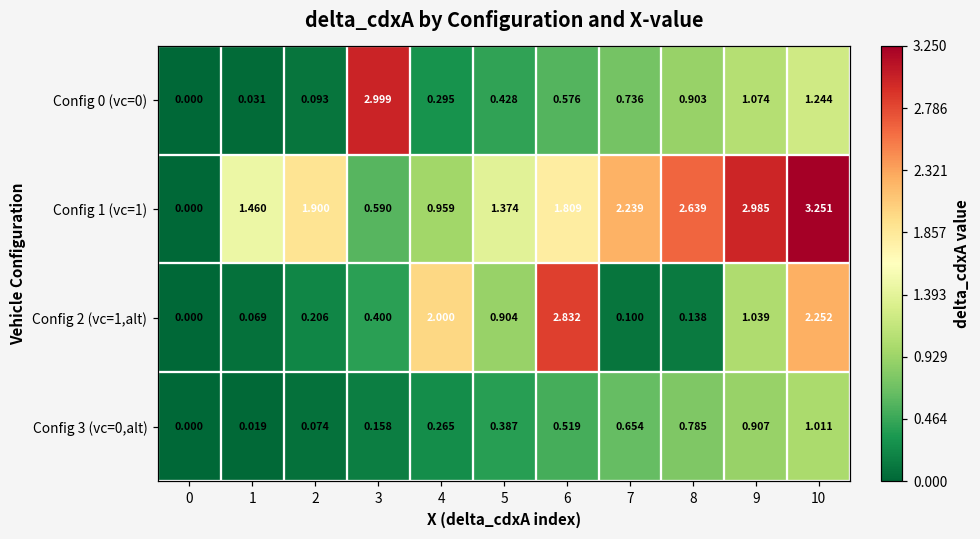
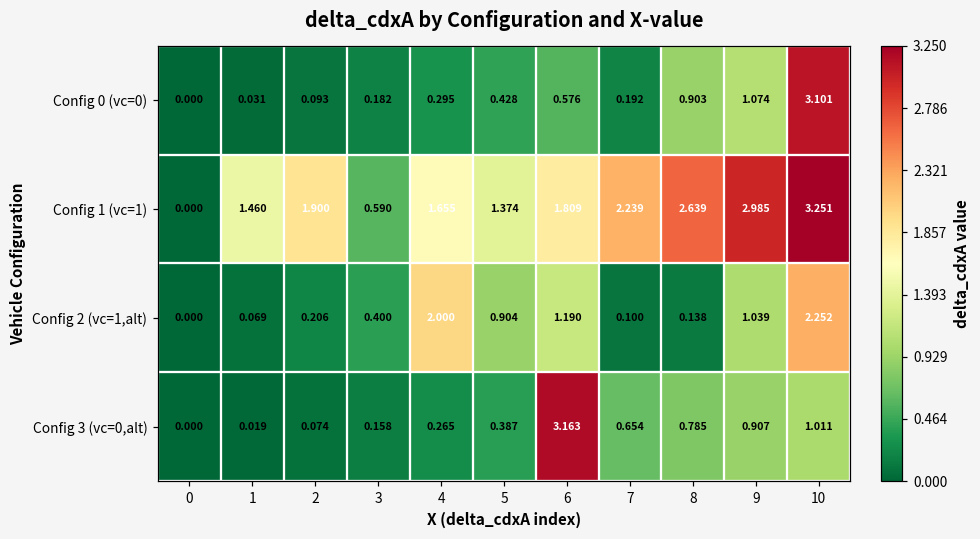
  {
    "Config 0 (vc=0)": {
      "0": 0.000,
      "1": 0.031,
      "2": 0.093,
-     "3": 2.999,
+     "3": 0.182,
      "4": 0.295,
      "5": 0.428,
      "6": 0.576,
-     "7": 0.736,
+     "7": 0.192,
      "8": 0.903,
      "9": 1.074,
-     "10": 1.244
+     "10": 3.101
    },
    "Config 1 (vc=1)": {
      "0": 0.000,
      "1": 1.460,
      "2": 1.900,
      "3": 0.590,
-     "4": 0.959,
+     "4": 1.655,
      "5": 1.374,
      "6": 1.809,
      "7": 2.239,
      "8": 2.639,
      "9": 2.985,
      "10": 3.251
    },
    "Config 2 (vc=1,alt)": {
      "0": 0.000,
      "1": 0.069,
      "2": 0.206,
      "3": 0.400,
      "4": 2.000,
      "5": 0.904,
-     "6": 2.832,
+     "6": 1.190,
      "7": 0.100,
      "8": 0.138,
      "9": 1.039,
      "10": 2.252
    },
    "Config 3 (vc=0,alt)": {
      "0": 0.000,
      "1": 0.019,
      "2": 0.074,
      "3": 0.158,
      "4": 0.265,
      "5": 0.387,
-     "6": 0.519,
+     "6": 3.163,
      "7": 0.654,
      "8": 0.785,
      "9": 0.907,
      "10": 1.011
    }
  }
